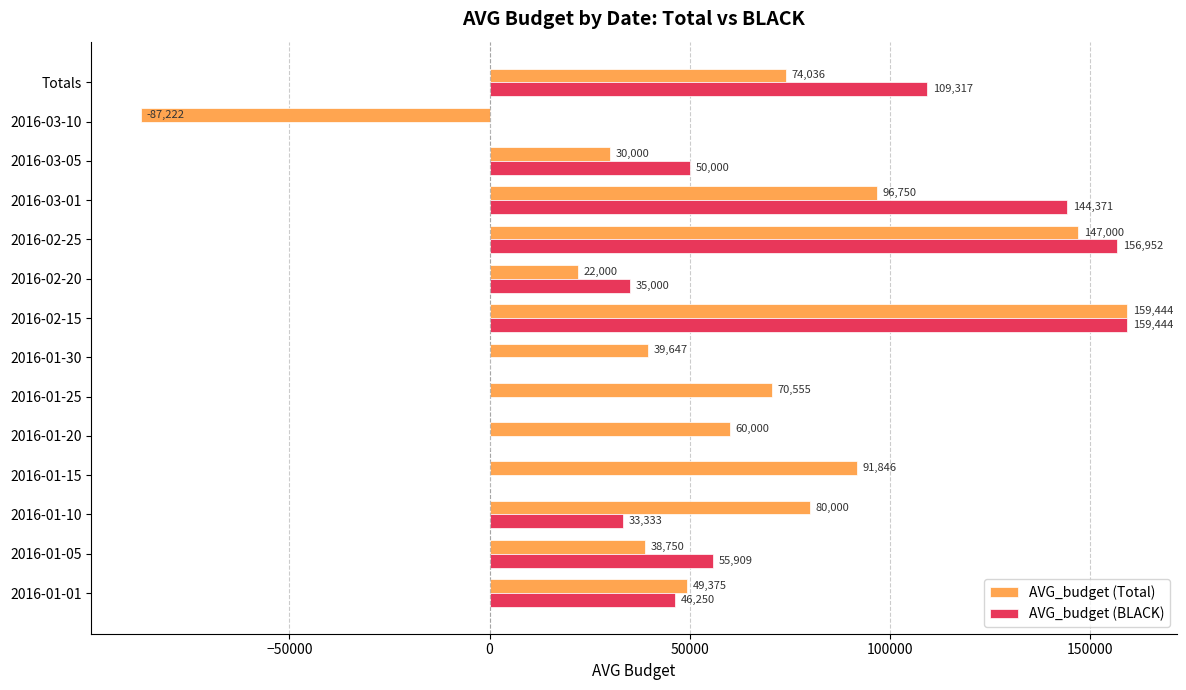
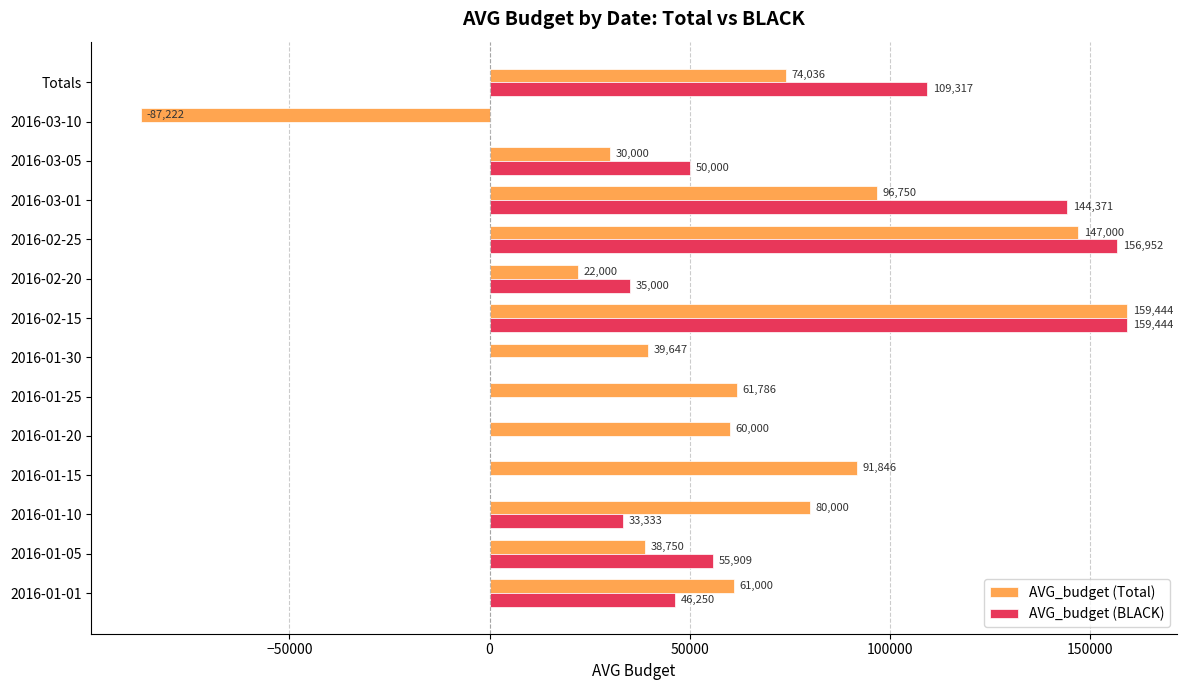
  {
    "AVG_budget (Total)": {
      "Totals": "74,036",
      "2016-03-10": "-87,222",
      "2016-03-05": "30,000",
      "2016-03-01": "96,750",
      "2016-02-25": "147,000",
      "2016-02-20": "22,000",
      "2016-02-15": "159,444",
      "2016-01-30": "39,647",
-     "2016-01-25": "70,555",
+     "2016-01-25": "61,786",
      "2016-01-20": "60,000",
      "2016-01-15": "91,846",
      "2016-01-10": "80,000",
      "2016-01-05": "38,750",
-     "2016-01-01": "49,375"
+     "2016-01-01": "61,000"
    },
    "AVG_budget (BLACK)": {
      "Totals": "109,317",
      "2016-03-05": "50,000",
      "2016-03-01": "144,371",
      "2016-02-25": "156,952",
      "2016-02-20": "35,000",
      "2016-02-15": "159,444",
      "2016-01-10": "33,333",
      "2016-01-05": "55,909",
      "2016-01-01": "46,250"
    }
  }
